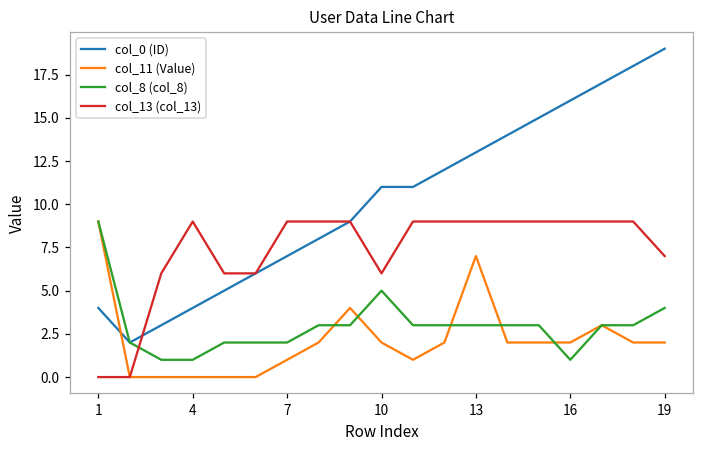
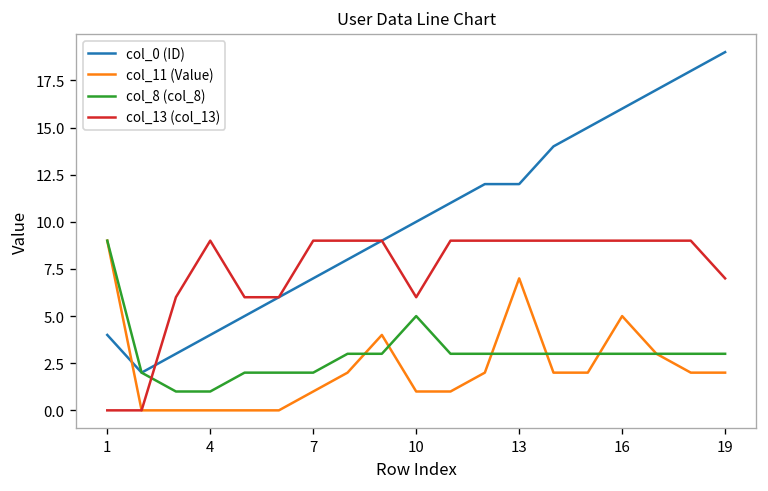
  {
    "col_0 (ID)": {
      "1": 4,
      "4": 4,
      "7": 7,
-     "10": 11,
-     "13": 13,
+     "10": 10,
+     "13": 12,
      "16": 16,
      "19": 19
    },
    "col_11 (Value)": {
      "4": 0,
      "7": 1,
-     "10": 2,
+     "10": 1,
      "13": 7,
-     "16": 2,
+     "16": 5,
      "19": 2
    },
    "col_8 (col_8)": {
      "4": 1,
      "7": 2,
      "10": 5,
      "13": 3,
-     "16": 1,
-     "19": 4
+     "16": 3,
+     "19": 3
    },
    "col_13 (col_13)": {
      "1": 0,
      "4": 9,
      "7": 9,
      "10": 6,
      "13": 9,
      "16": 9,
      "19": 7
    }
  }
